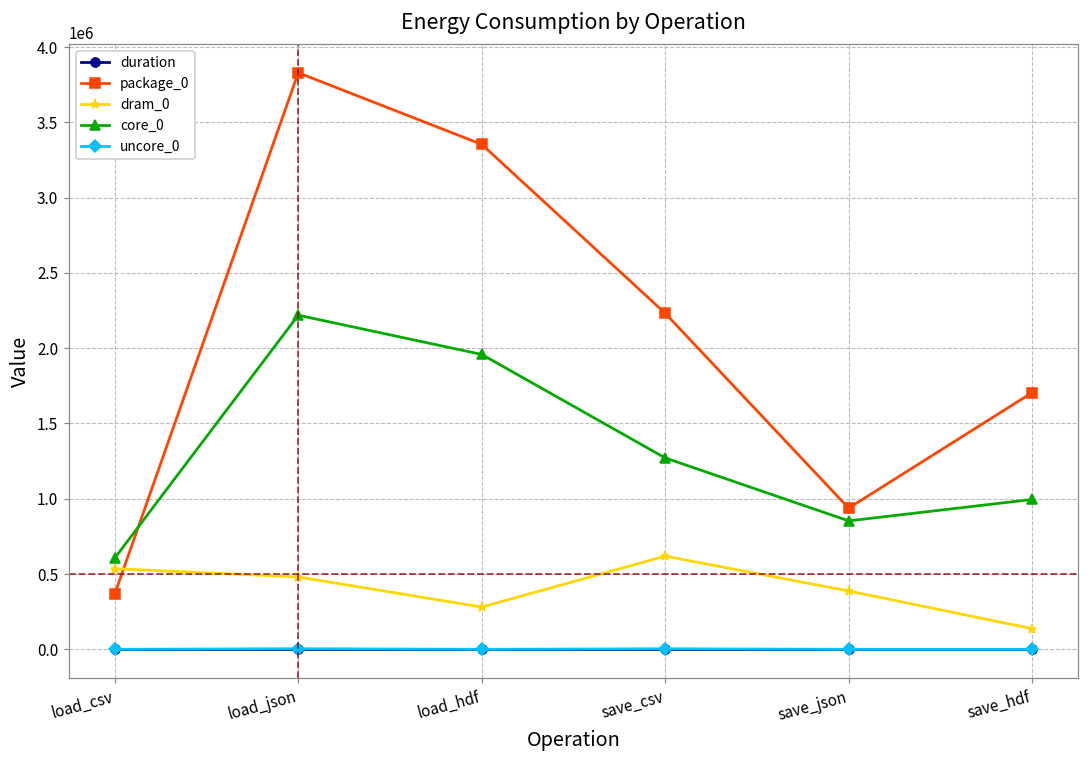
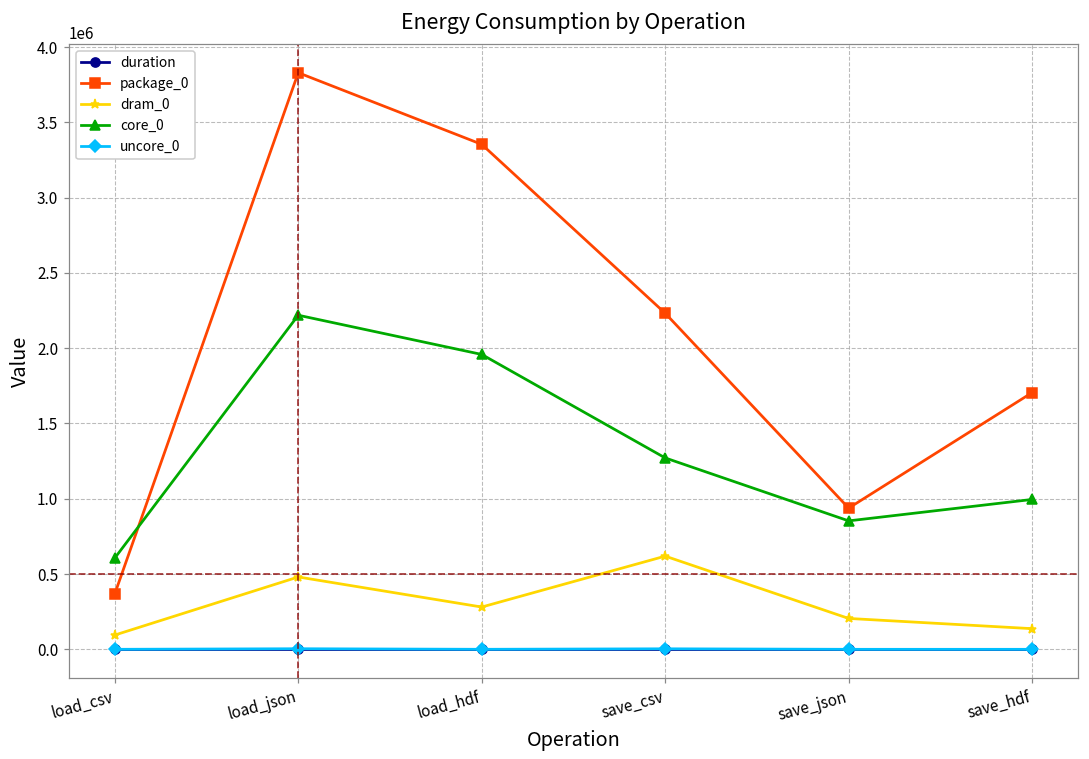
  {
    "uncore_0": {
      "load_csv": 0,
      "load_json": 0,
      "load_hdf": 0,
      "save_csv": 0,
      "save_json": 0,
      "save_hdf": 0
    },
    "package_0": {
      "load_csv": 370000,
      "load_json": 3830000,
      "load_hdf": 3350000,
      "save_csv": 2230000,
      "save_json": 940000,
      "save_hdf": 1710000
    },
    "dram_0": {
-     "load_csv": 540000,
+     "load_csv": 90000,
      "load_json": 480000,
      "load_hdf": 280000,
      "save_csv": 620000,
-     "save_json": 390000,
+     "save_json": 210000,
      "save_hdf": 140000
    },
    "core_0": {
      "load_csv": 610000,
      "load_json": 2220000,
      "load_hdf": 1960000,
      "save_csv": 1270000,
      "save_json": 850000,
      "save_hdf": 1000000
    }
  }
